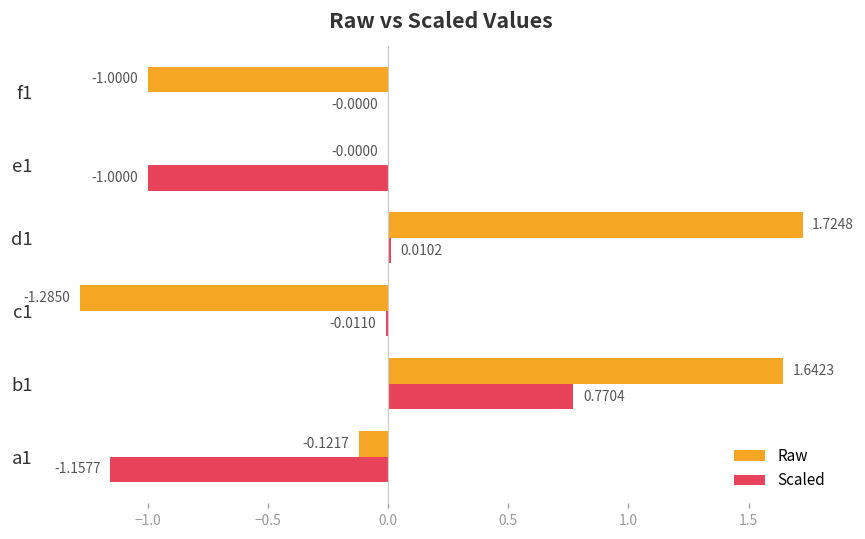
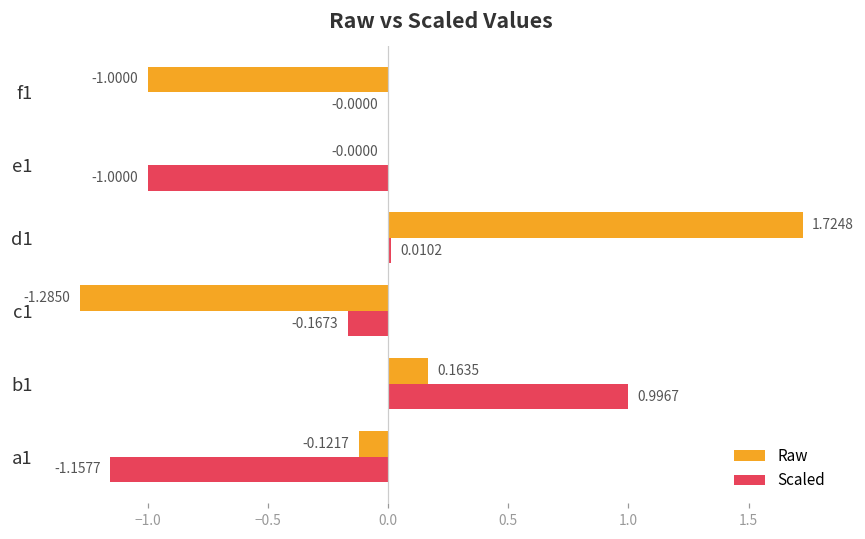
  {
    "Raw": {
      "f1": -1.0000,
      "e1": -0.0000,
      "d1": 1.7248,
      "c1": -1.2850,
-     "b1": 1.6423,
+     "b1": 0.1635,
      "a1": -0.1217
    },
    "Scaled": {
      "f1": -0.0000,
      "e1": -1.0000,
      "d1": 0.0102,
-     "c1": -0.0110,
-     "b1": 0.7704,
+     "c1": -0.1673,
+     "b1": 0.9967,
      "a1": -1.1577
    }
  }
